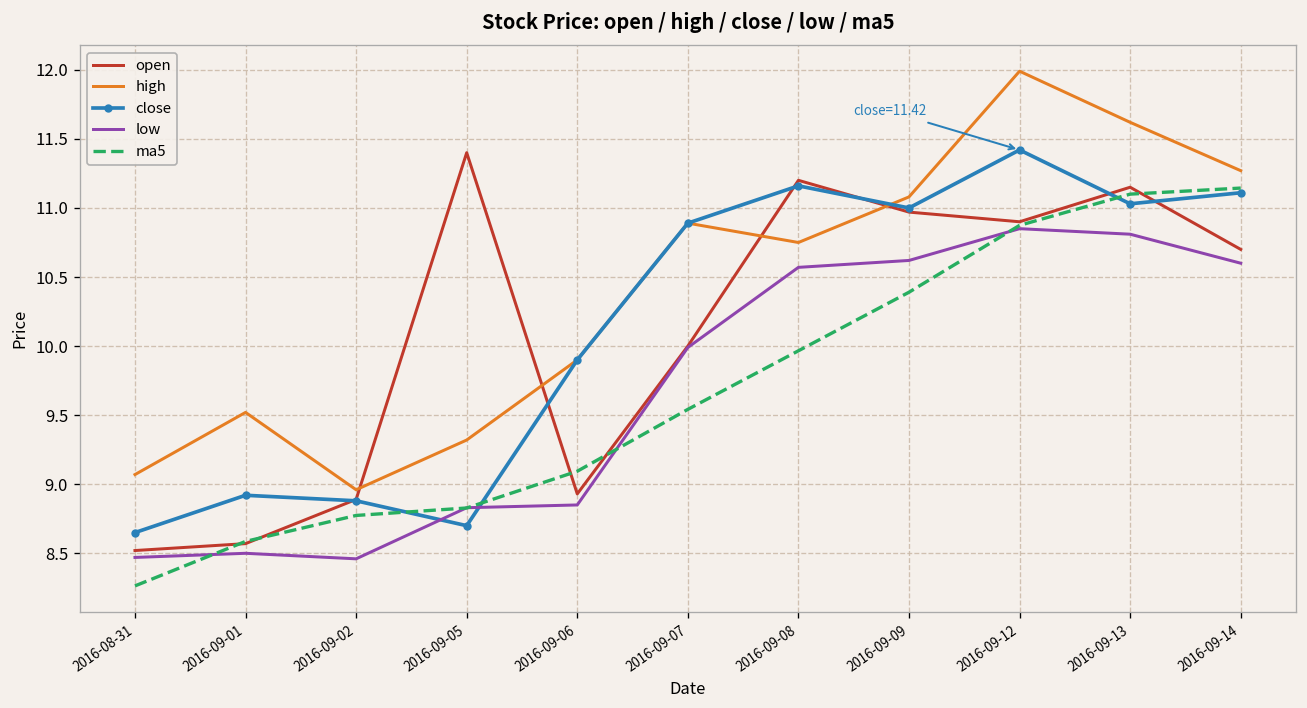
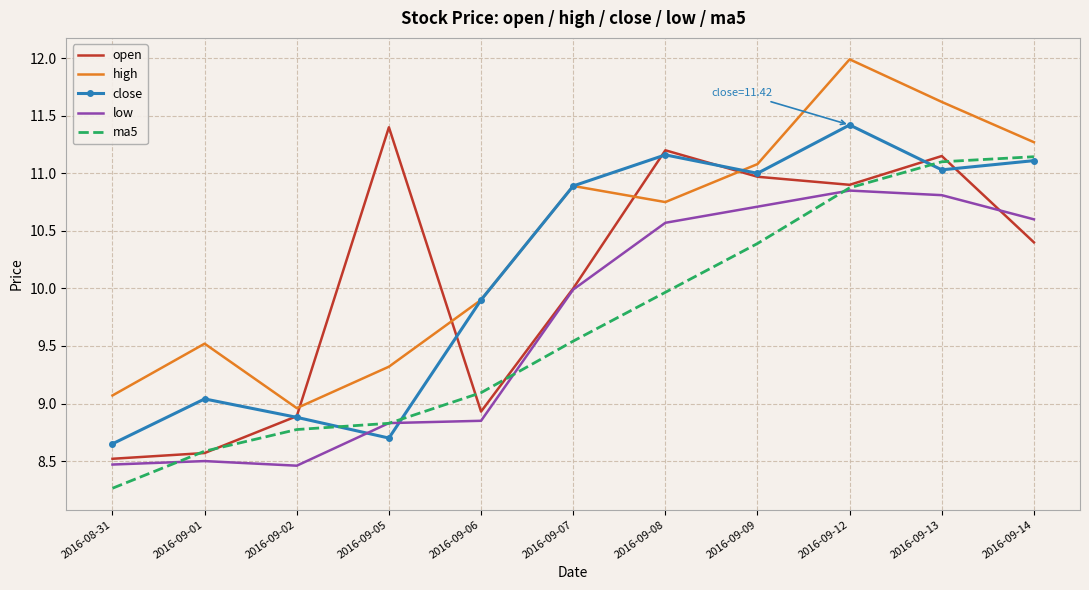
  {
    "open": {
      "2016-08-31": 8.5,
      "2016-09-05": 11.4,
      "2016-09-06": 8.93,
      "2016-09-08": 11.2,
      "2016-09-09": 10.97,
      "2016-09-12": 10.9,
      "2016-09-13": 11.15,
-     "2016-09-14": 10.7
+     "2016-09-14": 10.4
    },
    "high": {
      "2016-08-31": 9.07,
      "2016-09-01": 9.52,
      "2016-09-02": 8.96,
      "2016-09-05": 9.32,
      "2016-09-08": 10.75,
      "2016-09-09": 11.08,
      "2016-09-12": 11.99,
      "2016-09-13": 11.62,
      "2016-09-14": 11.27
    },
    "close": {
      "2016-08-31": 8.65,
-     "2016-09-01": 8.92,
+     "2016-09-01": 9.04,
      "2016-09-05": 8.70,
      "2016-09-08": 11.16,
      "2016-09-09": 11.00,
      "2016-09-13": 11.03,
      "2016-09-14": 11.11
    },
    "low": {
      "2016-08-31": 8.47,
      "2016-09-01": 8.50,
      "2016-09-02": 8.46,
      "2016-09-06": 8.85,
      "2016-09-08": 10.57,
-     "2016-09-09": 10.62,
+     "2016-09-09": 10.71,
      "2016-09-12": 10.85,
      "2016-09-13": 10.81,
      "2016-09-14": 10.60
    },
    "ma5": {
      "2016-08-31": 8.26,
      "2016-09-02": 8.77,
      "2016-09-06": 9.09,
      "2016-09-07": 9.54,
      "2016-09-08": 9.97,
      "2016-09-09": 10.39,
      "2016-09-12": 10.87,
      "2016-09-13": 11.10,
      "2016-09-14": 11.14
    }
  }
